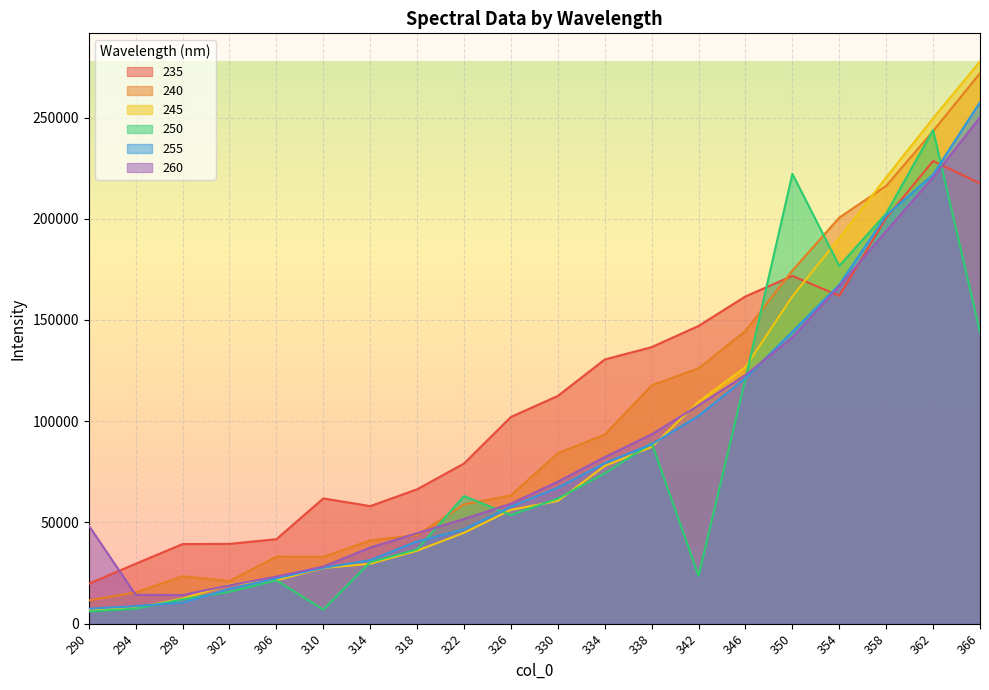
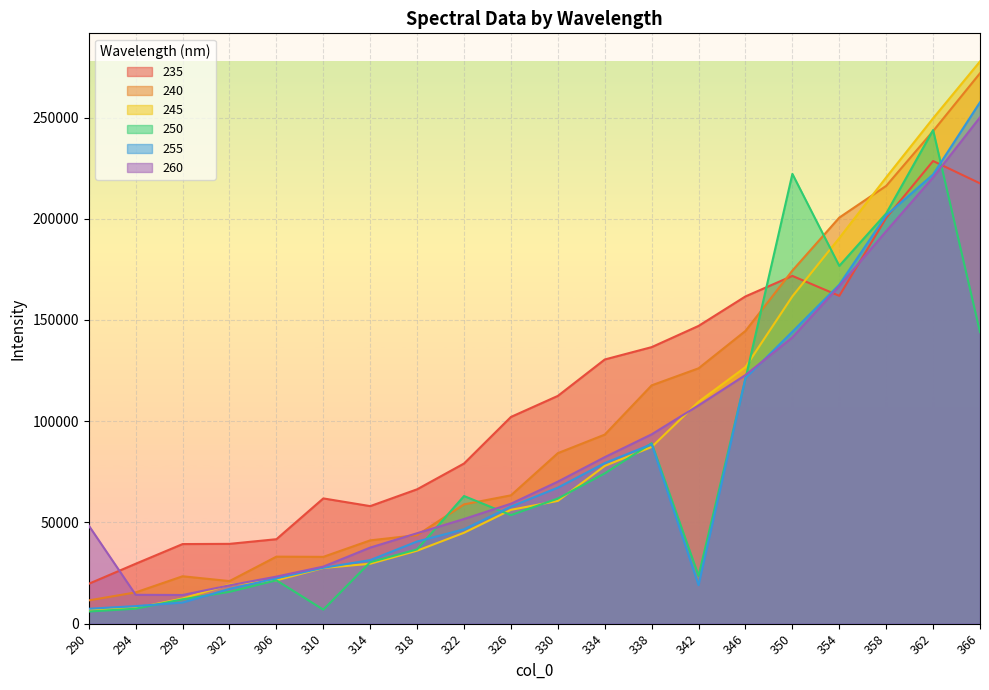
  {
    "250": {
      "302": 16000,
      "310": 7000,
      "322": 63000,
      "326": 54000,
      "334": 74000,
      "342": 24000,
      "350": 222000,
      "354": 177000,
      "366": 144000
    },
    "255": {
      "298": 10000,
      "302": 17000,
      "318": 41000,
      "322": 47000,
      "326": 58000,
      "330": 67000,
      "334": 79000,
-     "342": 103000,
+     "342": 19000,
      "350": 144000,
      "362": 222000,
      "366": 258000
    },
    "260": {
      "290": 48000,
      "298": 14000,
      "314": 38000,
      "322": 52000,
      "326": 59000,
      "330": 70000,
      "334": 82000,
      "338": 94000,
      "342": 108000,
      "346": 123000,
      "350": 141000,
      "358": 194000,
      "362": 220000,
      "366": 250000
    }
  }
